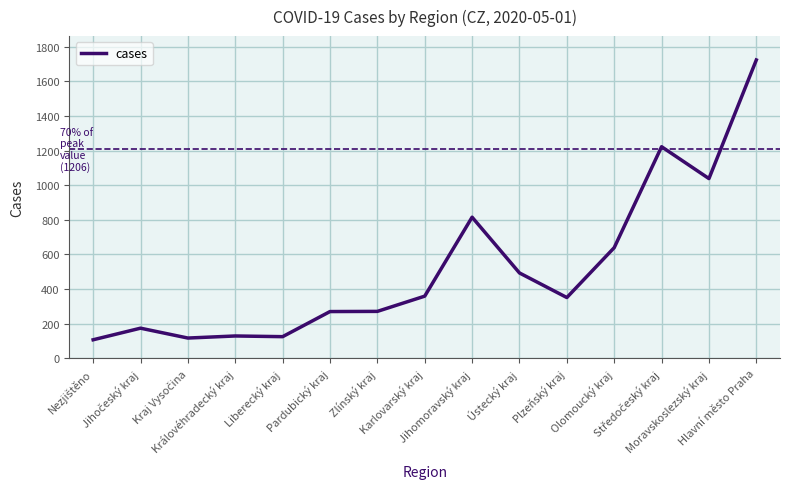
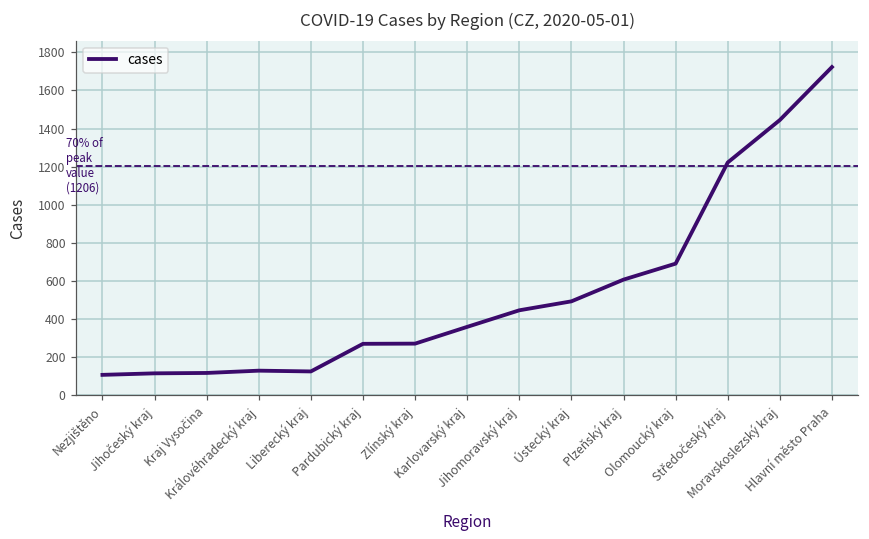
  {
    "Nezjištěno": 110,
-   "Jihočeský kraj": 170,
+   "Jihočeský kraj": 120,
    "Kraj Vysočina": 120,
    "Královéhradecký kraj": 130,
    "Liberecký kraj": 130,
    "Pardubický kraj": 270,
    "Zlínský kraj": 270,
    "Karlovarský kraj": 360,
-   "Jihomoravský kraj": 820,
+   "Jihomoravský kraj": 450,
    "Ústecký kraj": 490,
-   "Plzeňský kraj": 350,
-   "Olomoucký kraj": 640,
+   "Plzeňský kraj": 610,
+   "Olomoucký kraj": 690,
    "Středočeský kraj": 1220,
-   "Moravskoslezský kraj": 1040,
+   "Moravskoslezský kraj": 1450,
    "Hlavní město Praha": 1720
  }
